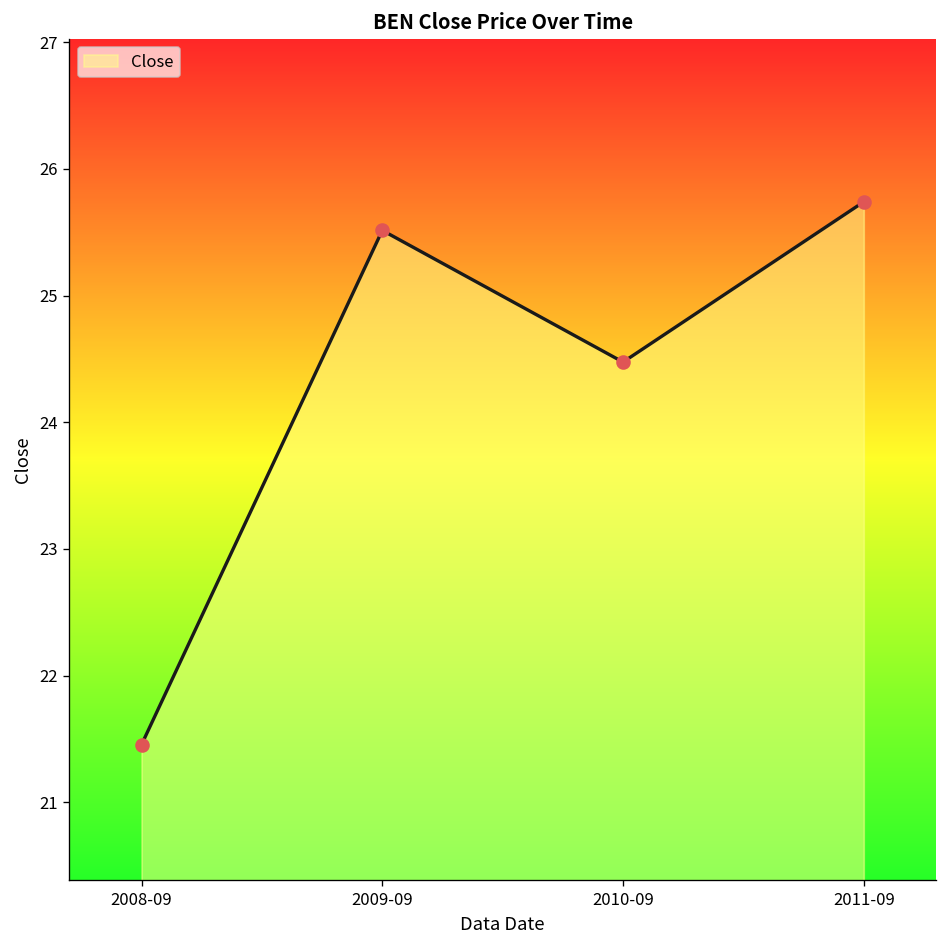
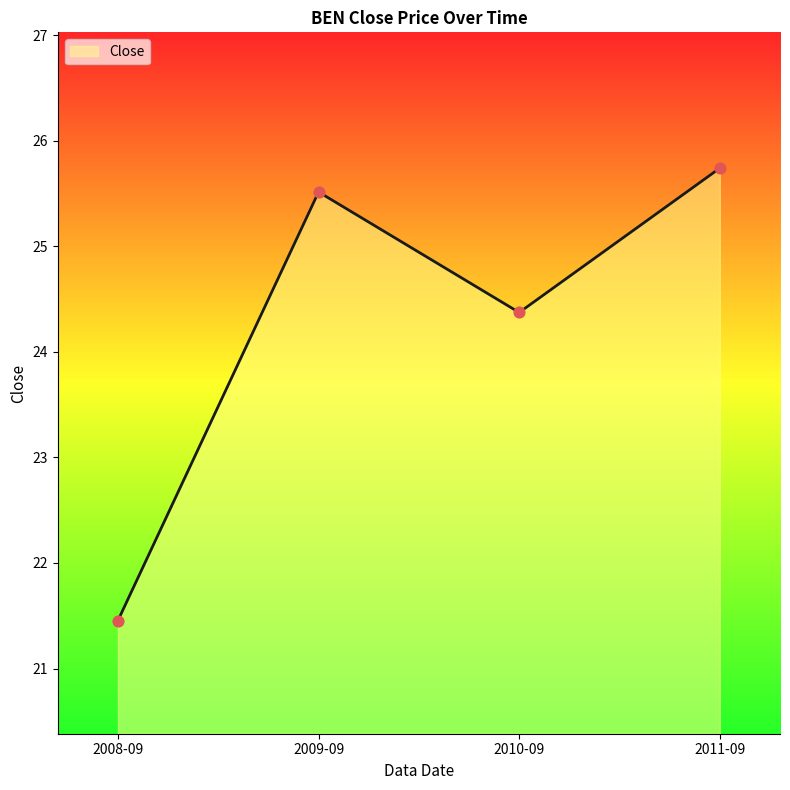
  {
    "2008-09": 21.45,
    "2009-09": 25.52,
-   "2010-09": 24.48,
+   "2010-09": 24.37,
    "2011-09": 25.74
  }
